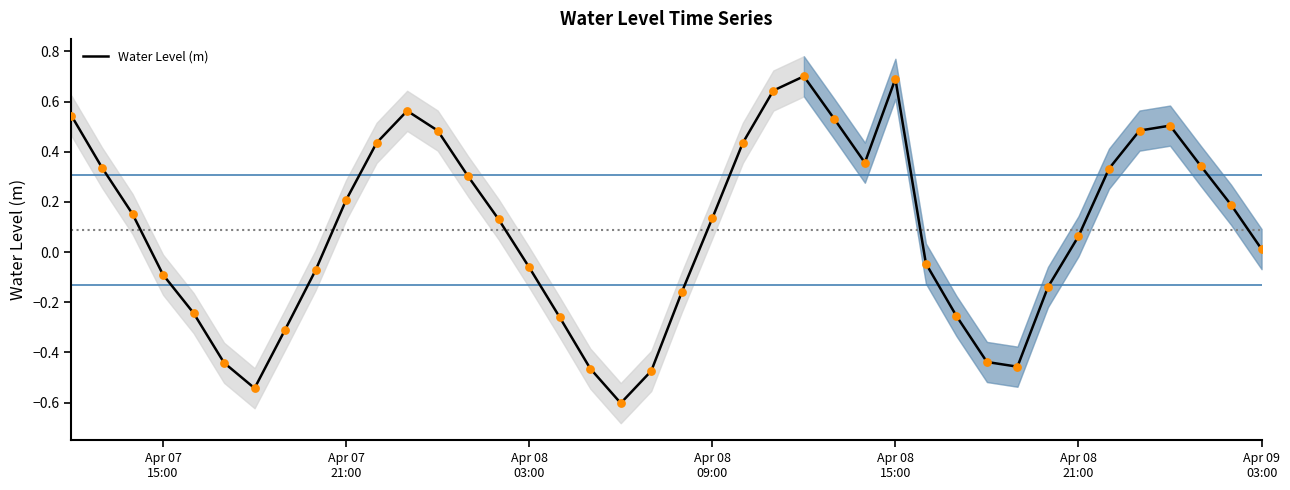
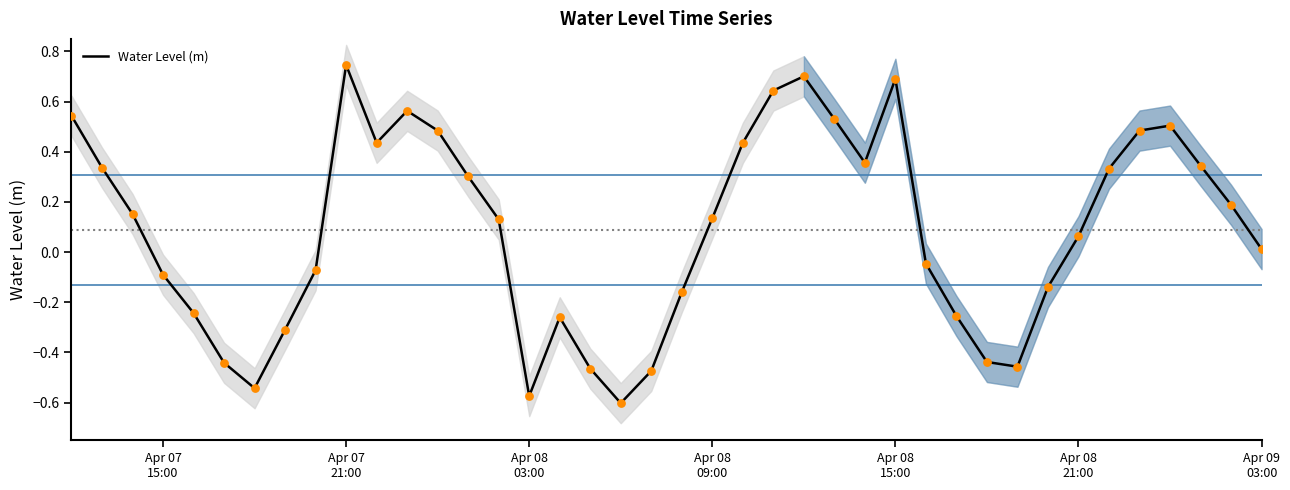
  {
    "Water Level (m)": {
      "Apr 07 15:00": -0.09,
-     "Apr 07 21:00": 0.21,
-     "Apr 08 03:00": -0.06,
+     "Apr 07 21:00": 0.75,
+     "Apr 08 03:00": -0.57,
      "Apr 08 09:00": 0.13,
      "Apr 08 15:00": 0.69,
      "Apr 08 21:00": 0.06,
      "Apr 09 03:00": 0.01
    }
  }
